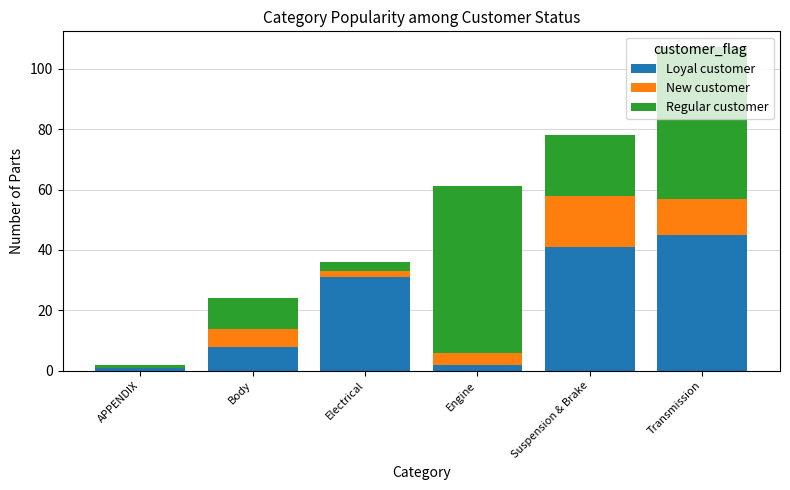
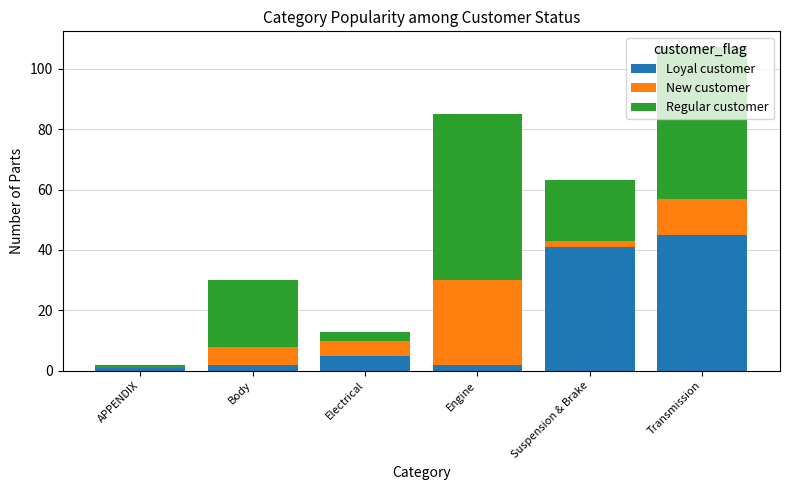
  {
    "Loyal customer": {
      "APPENDIX": 1,
-     "Body": 8,
-     "Electrical": 31,
+     "Body": 2,
+     "Electrical": 5,
      "Engine": 2,
      "Suspension & Brake": 41,
      "Transmission": 45
    },
    "New customer": {
      "APPENDIX": 0,
      "Body": 6,
-     "Electrical": 2,
-     "Engine": 4,
-     "Suspension & Brake": 17,
+     "Electrical": 5,
+     "Engine": 28,
+     "Suspension & Brake": 2,
      "Transmission": 12
    },
    "Regular customer": {
      "APPENDIX": 1,
-     "Body": 10,
+     "Body": 22,
      "Electrical": 3,
      "Engine": 55,
      "Suspension & Brake": 20
    }
  }
